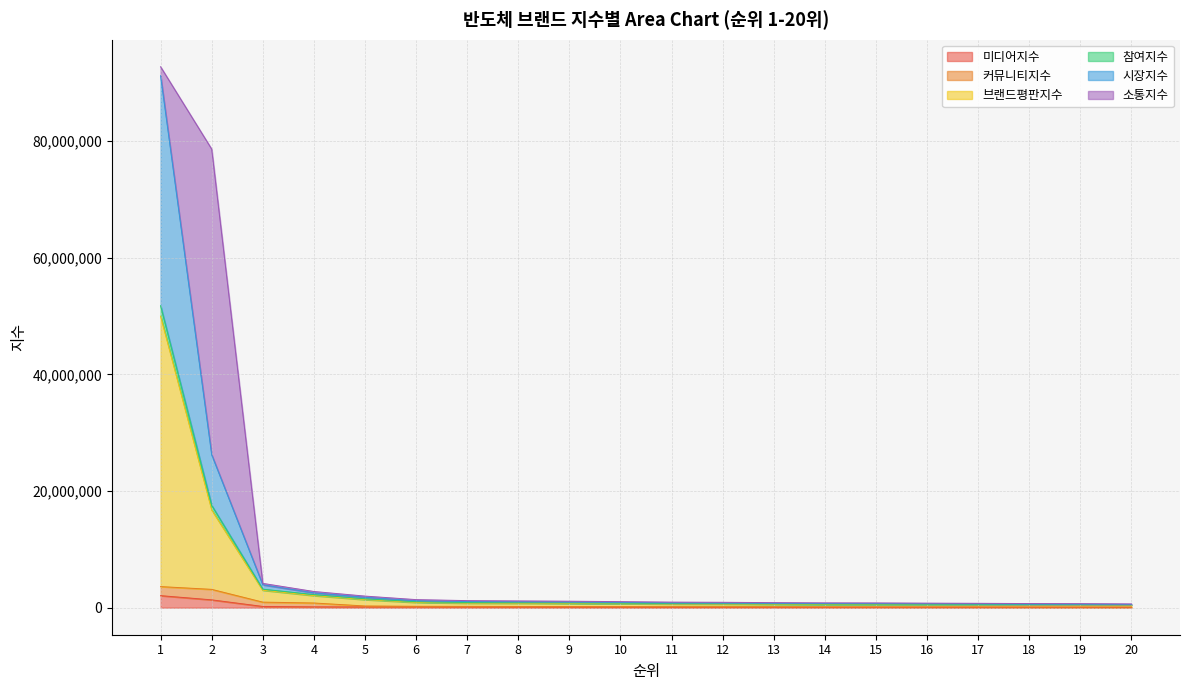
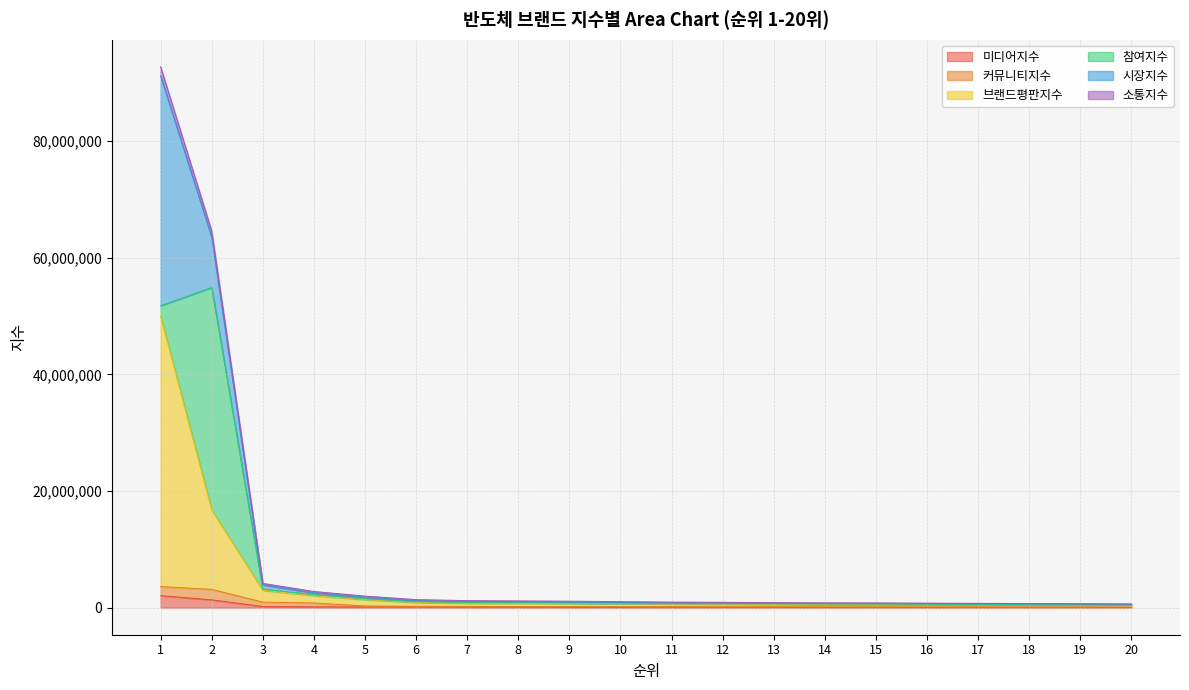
  {
    "브랜드평판지수": {
      "1": "46,000,000",
      "2": "14,000,000"
    },
    "참여지수": {
      "1": "2,000,000",
-     "2": "1,000,000"
+     "2": "38,000,000"
    },
    "시장지수": {
      "1": "39,000,000",
      "2": "9,000,000"
    },
    "소통지수": {
      "1": "2,000,000",
-     "2": "52,000,000"
+     "2": "1,000,000"
    }
  }
